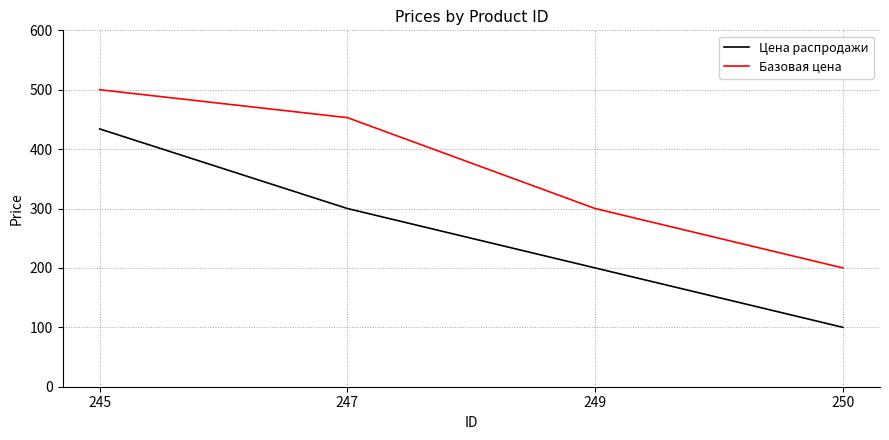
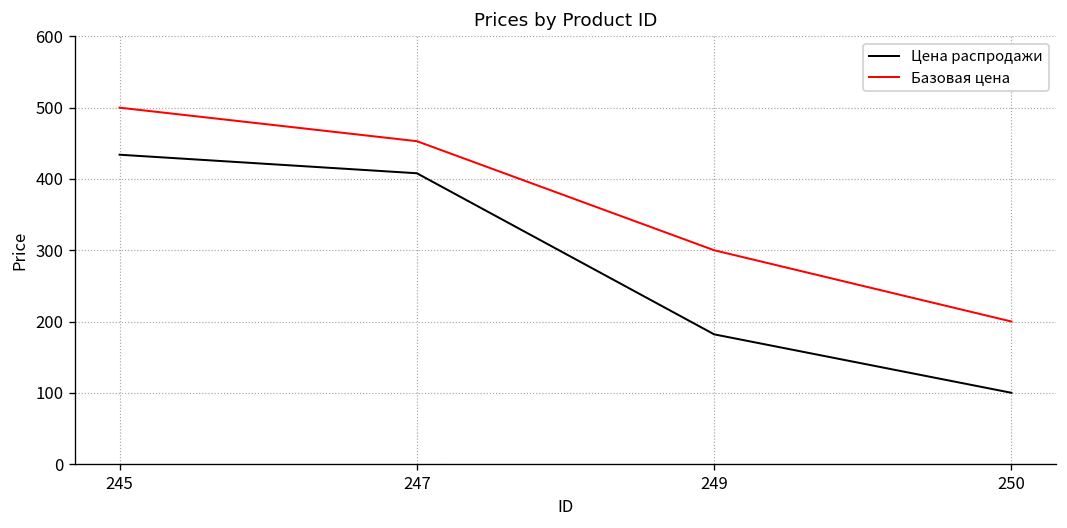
  {
    "Цена распродажи": {
      "245": 430,
-     "247": 300,
-     "249": 200,
+     "247": 410,
+     "249": 180,
      "250": 100
    },
    "Базовая цена": {
      "245": 500,
      "247": 450,
      "249": 300,
      "250": 200
    }
  }
